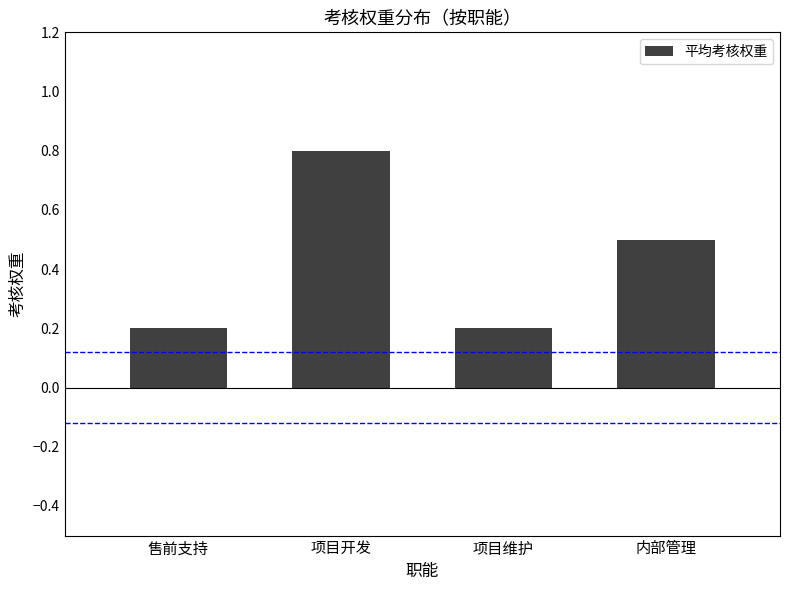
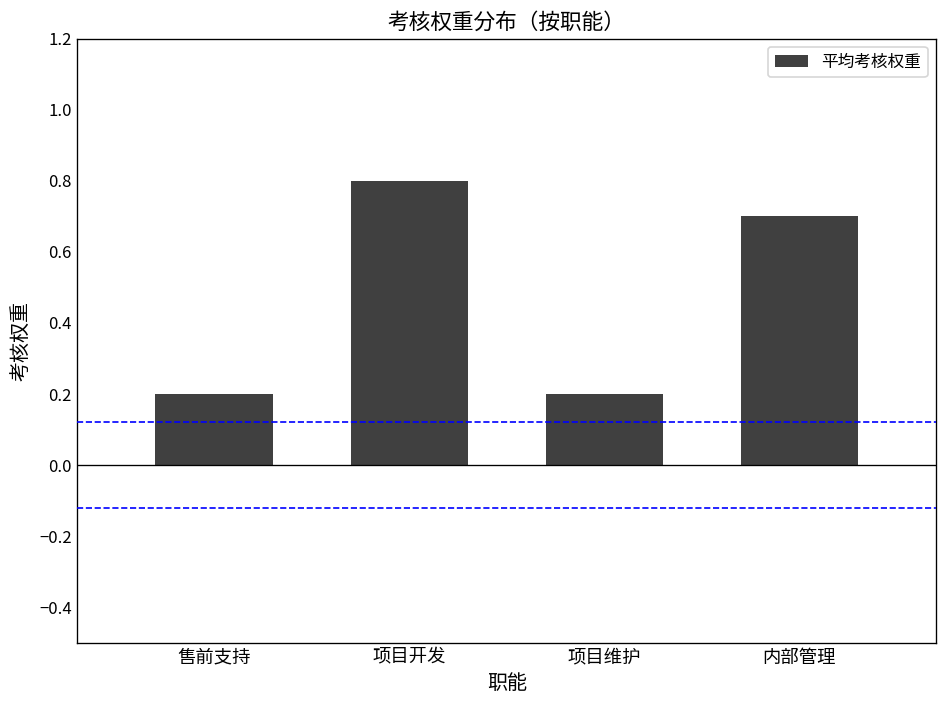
  {
    "售前支持": 0.2,
    "项目开发": 0.8,
    "项目维护": 0.2,
-   "内部管理": 0.5
+   "内部管理": 0.7
  }
